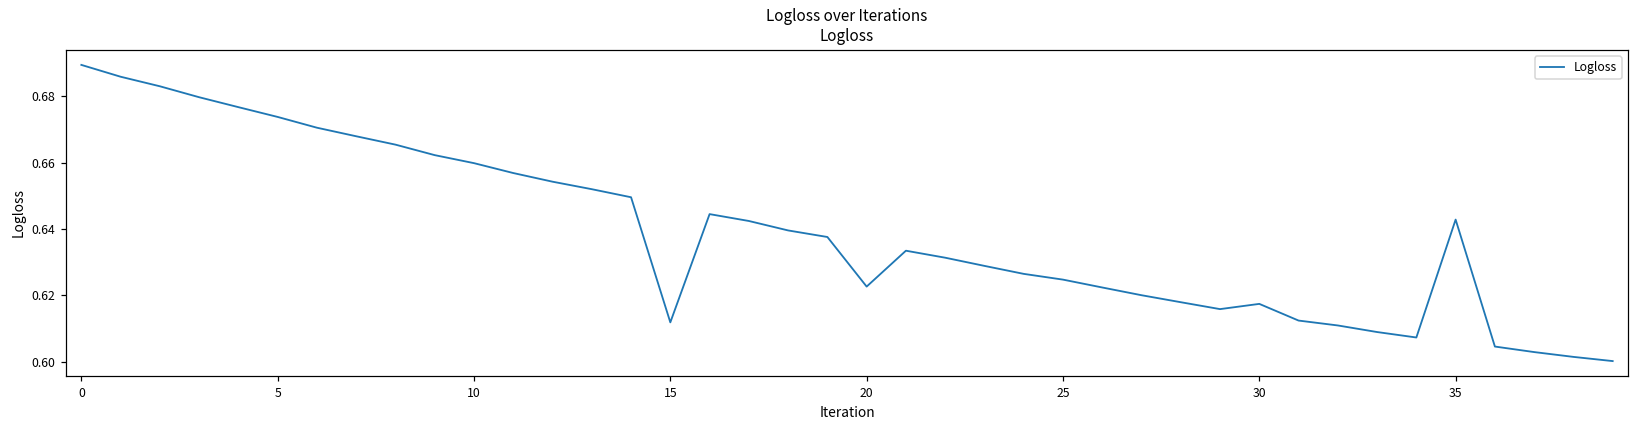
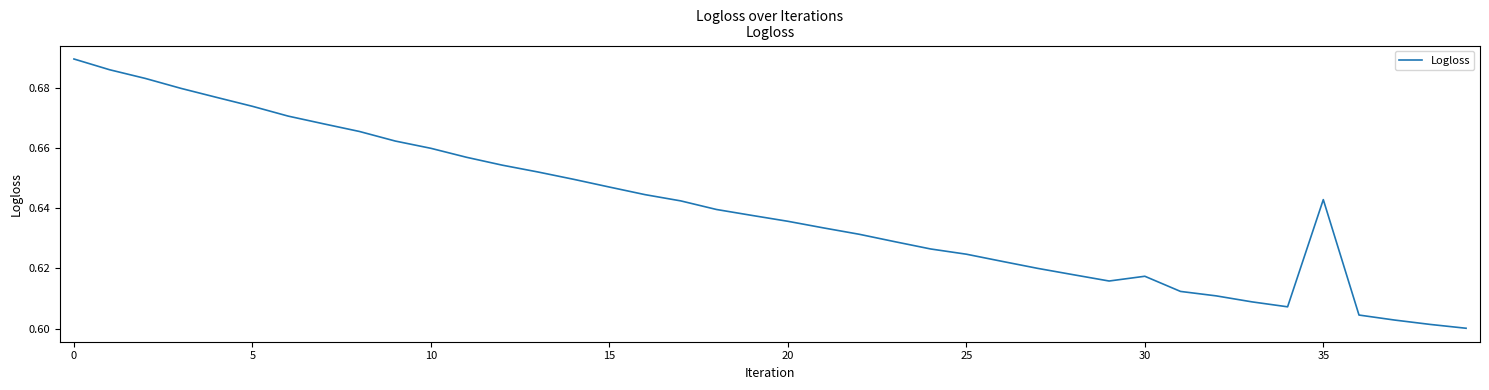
  {
    "0": 0.689,
    "5": 0.674,
    "10": 0.660,
-   "15": 0.612,
-   "20": 0.623,
+   "15": 0.647,
+   "20": 0.636,
    "25": 0.625,
    "30": 0.617,
    "35": 0.643
  }
